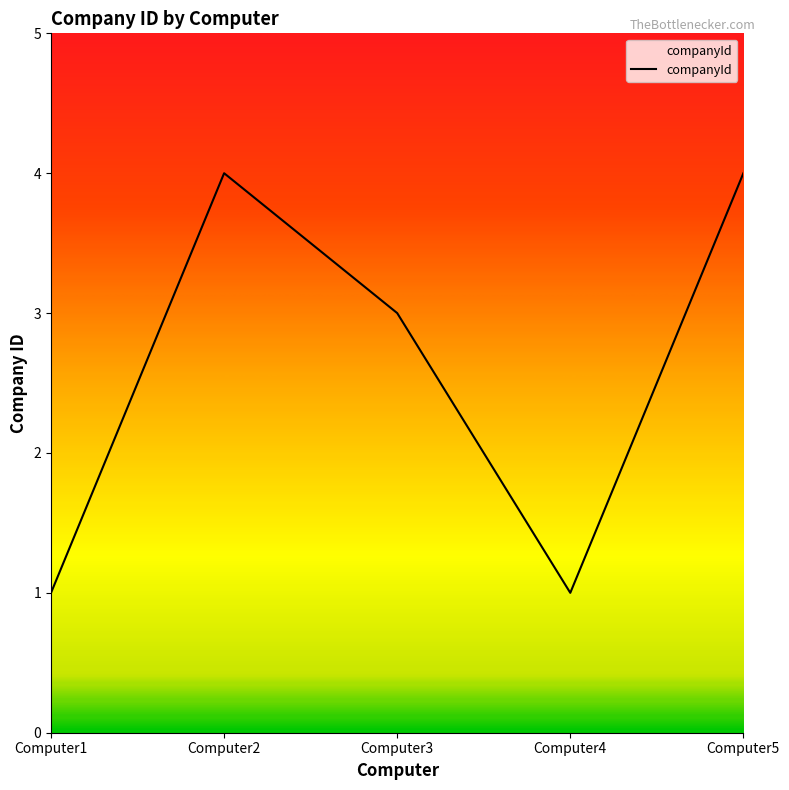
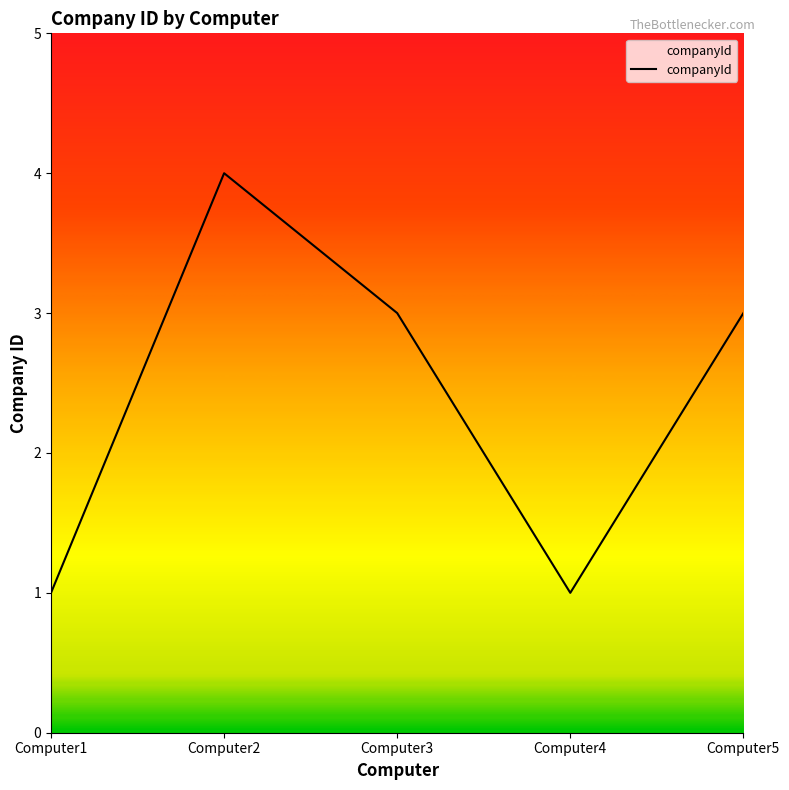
  {
    "Computer1": 1,
    "Computer2": 4,
    "Computer3": 3,
    "Computer4": 1,
-   "Computer5": 4
+   "Computer5": 3
  }
